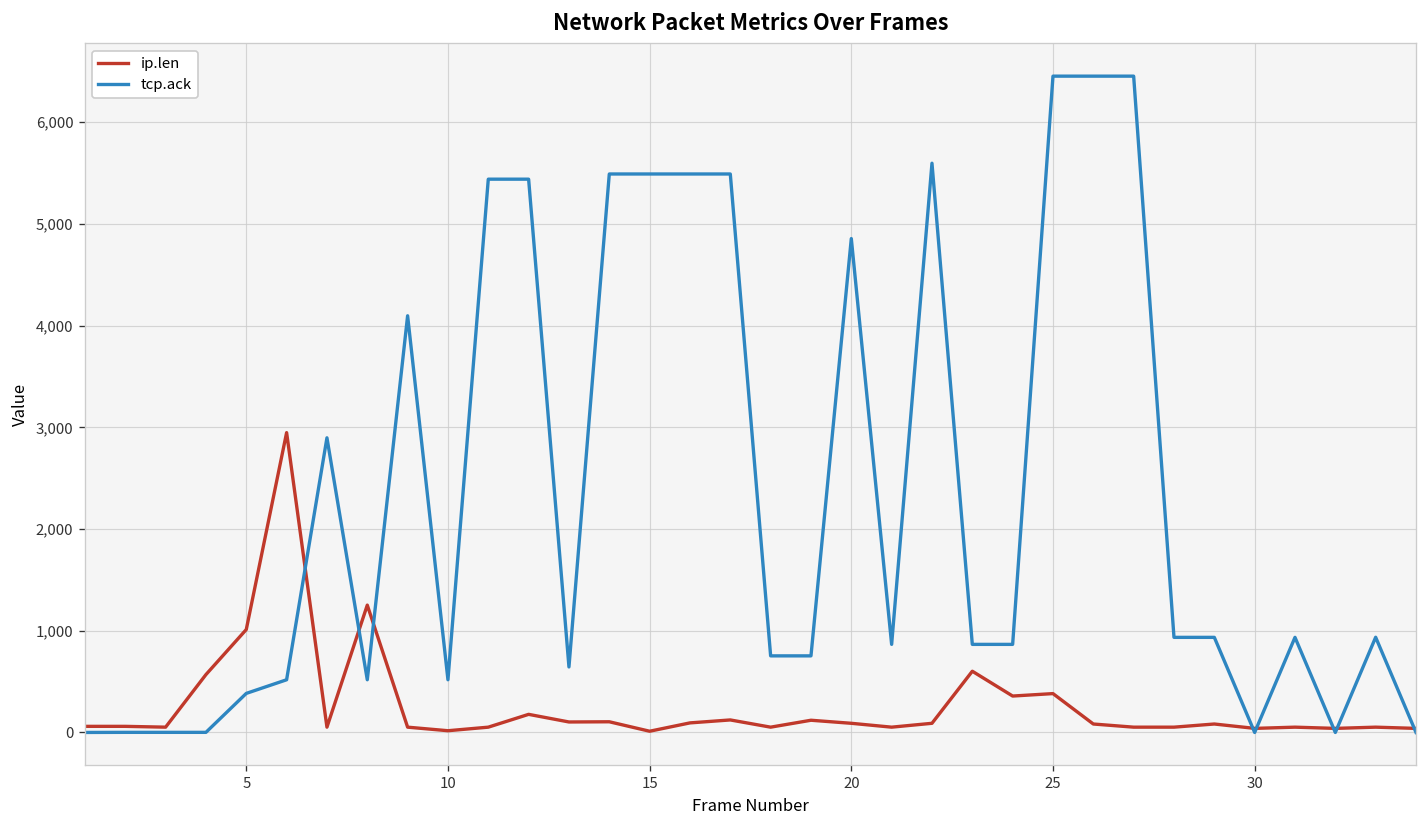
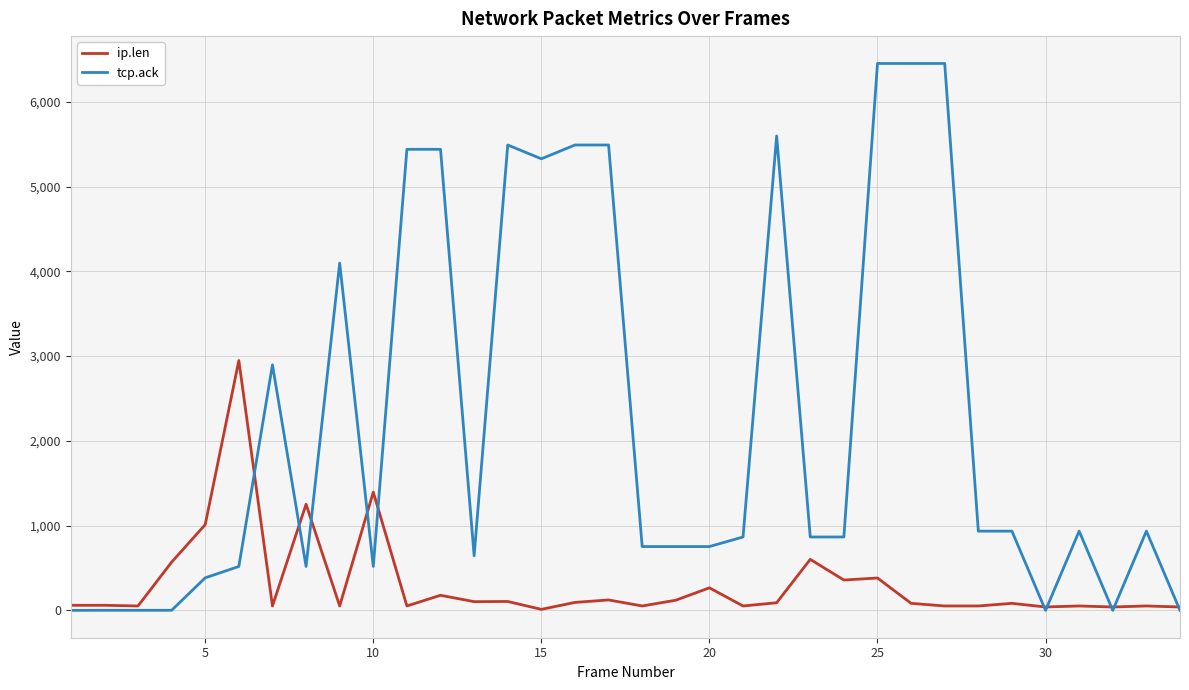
  {
    "ip.len": {
      "5": "1,000",
-     "10": "0",
+     "10": "1,400",
      "15": "0",
-     "20": "100",
+     "20": "300",
      "25": "400",
      "30": "0"
    },
    "tcp.ack": {
      "5": "400",
      "10": "500",
-     "15": "5,500",
-     "20": "4,900",
+     "15": "5,300",
+     "20": "800",
      "25": "6,500",
      "30": "0"
    }
  }
